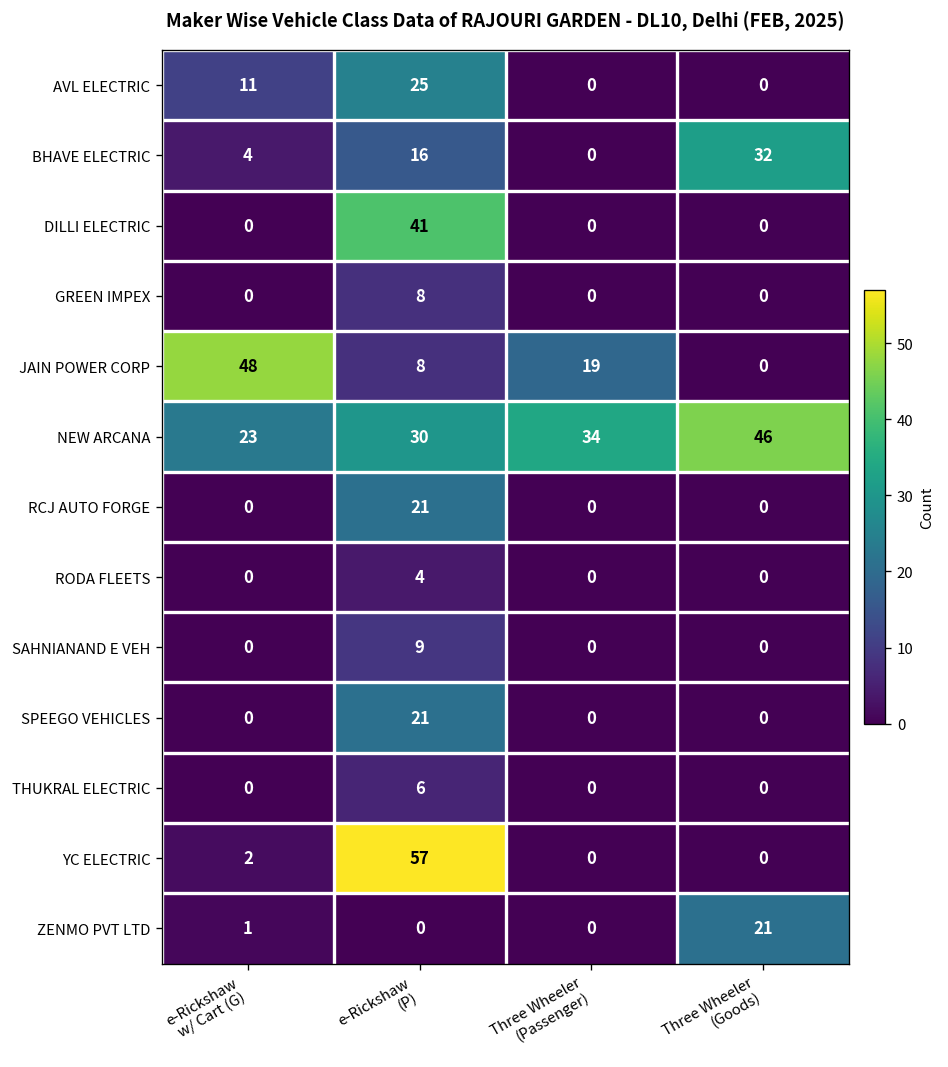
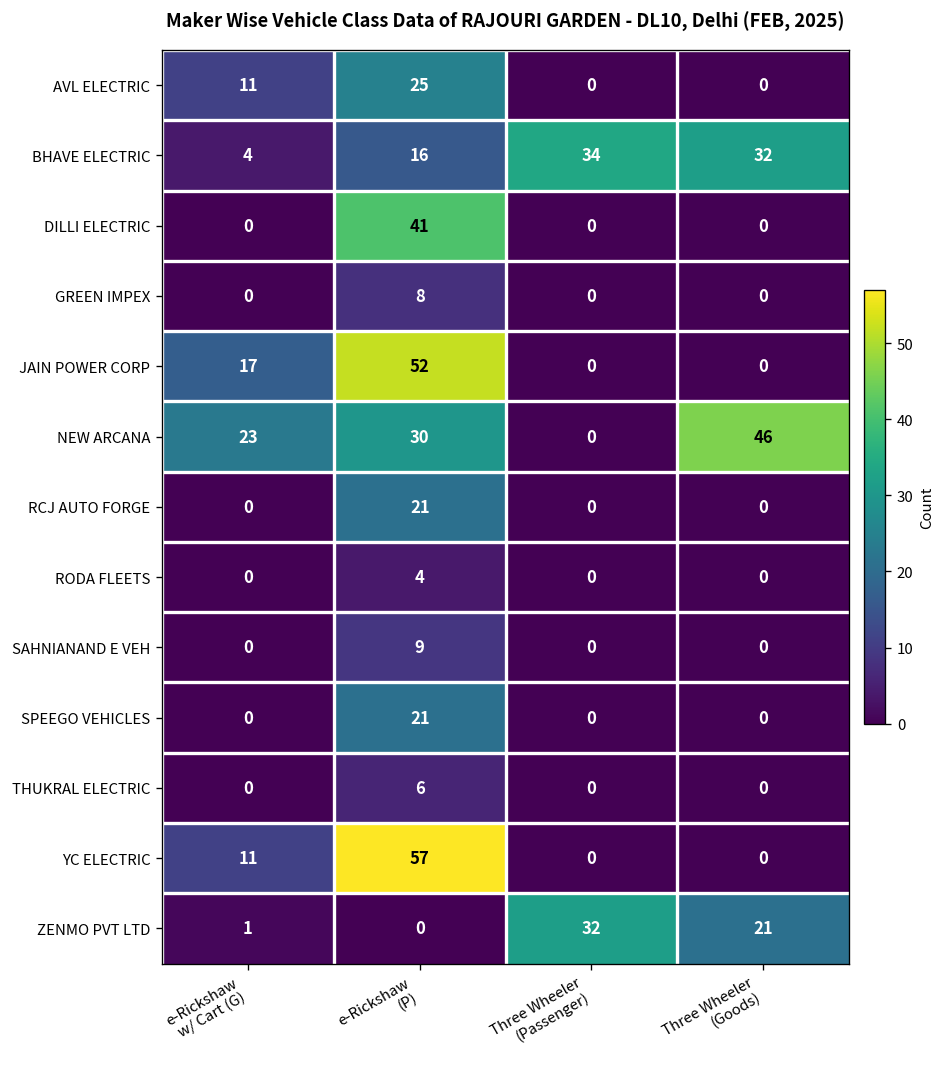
  {
    "AVL ELECTRIC": {
      "e-Rickshaw w/ Cart (G)": 11,
      "e-Rickshaw (P)": 25,
      "Three Wheeler (Passenger)": 0,
      "Three Wheeler (Goods)": 0
    },
    "BHAVE ELECTRIC": {
      "e-Rickshaw w/ Cart (G)": 4,
      "e-Rickshaw (P)": 16,
-     "Three Wheeler (Passenger)": 0,
+     "Three Wheeler (Passenger)": 34,
      "Three Wheeler (Goods)": 32
    },
    "DILLI ELECTRIC": {
      "e-Rickshaw w/ Cart (G)": 0,
      "e-Rickshaw (P)": 41,
      "Three Wheeler (Passenger)": 0,
      "Three Wheeler (Goods)": 0
    },
    "GREEN IMPEX": {
      "e-Rickshaw w/ Cart (G)": 0,
      "e-Rickshaw (P)": 8,
      "Three Wheeler (Passenger)": 0,
      "Three Wheeler (Goods)": 0
    },
    "JAIN POWER CORP": {
-     "e-Rickshaw w/ Cart (G)": 48,
-     "e-Rickshaw (P)": 8,
-     "Three Wheeler (Passenger)": 19,
+     "e-Rickshaw w/ Cart (G)": 17,
+     "e-Rickshaw (P)": 52,
+     "Three Wheeler (Passenger)": 0,
      "Three Wheeler (Goods)": 0
    },
    "NEW ARCANA": {
      "e-Rickshaw w/ Cart (G)": 23,
      "e-Rickshaw (P)": 30,
-     "Three Wheeler (Passenger)": 34,
+     "Three Wheeler (Passenger)": 0,
      "Three Wheeler (Goods)": 46
    },
    "RCJ AUTO FORGE": {
      "e-Rickshaw w/ Cart (G)": 0,
      "e-Rickshaw (P)": 21,
      "Three Wheeler (Passenger)": 0,
      "Three Wheeler (Goods)": 0
    },
    "RODA FLEETS": {
      "e-Rickshaw w/ Cart (G)": 0,
      "e-Rickshaw (P)": 4,
      "Three Wheeler (Passenger)": 0,
      "Three Wheeler (Goods)": 0
    },
    "SAHNIANAND E VEH": {
      "e-Rickshaw w/ Cart (G)": 0,
      "e-Rickshaw (P)": 9,
      "Three Wheeler (Passenger)": 0,
      "Three Wheeler (Goods)": 0
    },
    "SPEEGO VEHICLES": {
      "e-Rickshaw w/ Cart (G)": 0,
      "e-Rickshaw (P)": 21,
      "Three Wheeler (Passenger)": 0,
      "Three Wheeler (Goods)": 0
    },
    "THUKRAL ELECTRIC": {
      "e-Rickshaw w/ Cart (G)": 0,
      "e-Rickshaw (P)": 6,
      "Three Wheeler (Passenger)": 0,
      "Three Wheeler (Goods)": 0
    },
    "YC ELECTRIC": {
-     "e-Rickshaw w/ Cart (G)": 2,
+     "e-Rickshaw w/ Cart (G)": 11,
      "e-Rickshaw (P)": 57,
      "Three Wheeler (Passenger)": 0,
      "Three Wheeler (Goods)": 0
    },
    "ZENMO PVT LTD": {
      "e-Rickshaw w/ Cart (G)": 1,
      "e-Rickshaw (P)": 0,
-     "Three Wheeler (Passenger)": 0,
+     "Three Wheeler (Passenger)": 32,
      "Three Wheeler (Goods)": 21
    }
  }
